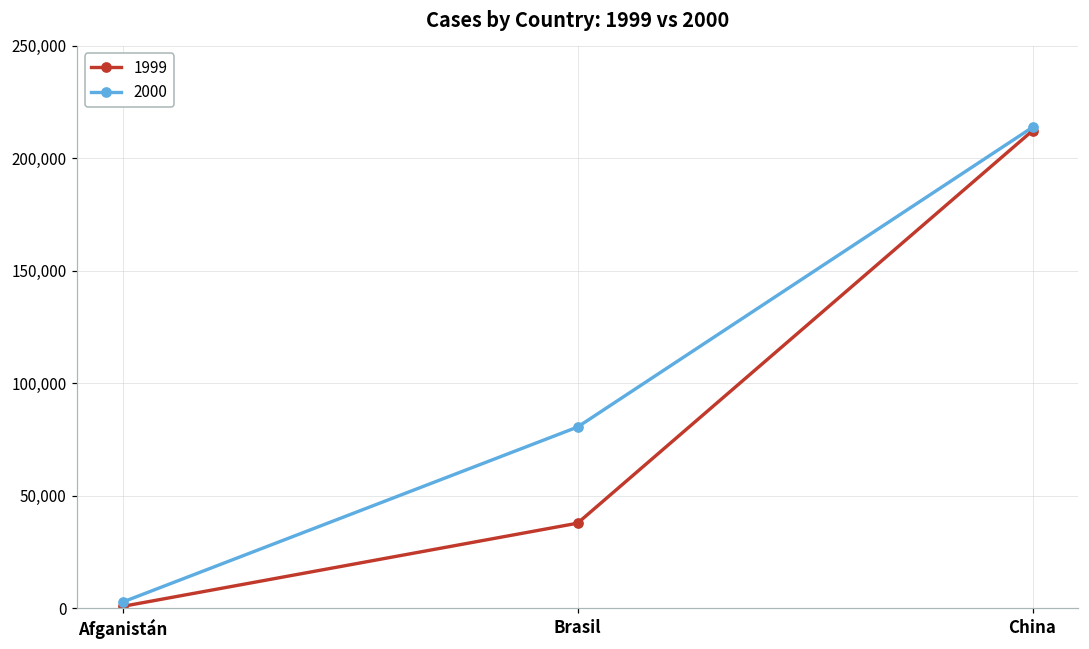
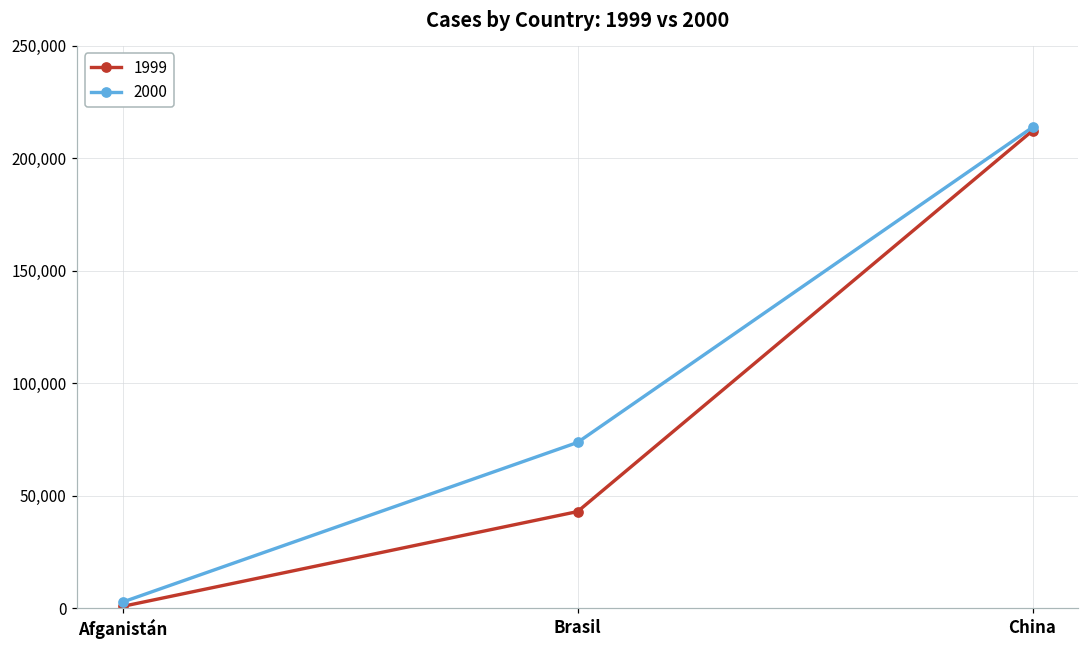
  {
    "1999": {
      "Afganistán": "1,000",
-     "Brasil": "38,000",
+     "Brasil": "43,000",
      "China": "212,000"
    },
    "2000": {
      "Afganistán": "3,000",
-     "Brasil": "80,000",
+     "Brasil": "74,000",
      "China": "214,000"
    }
  }
